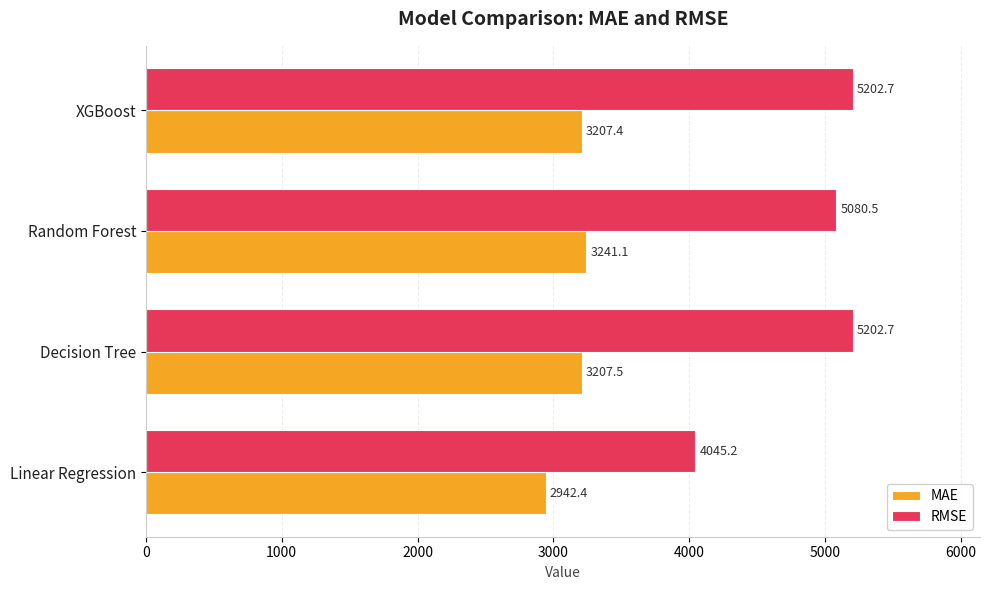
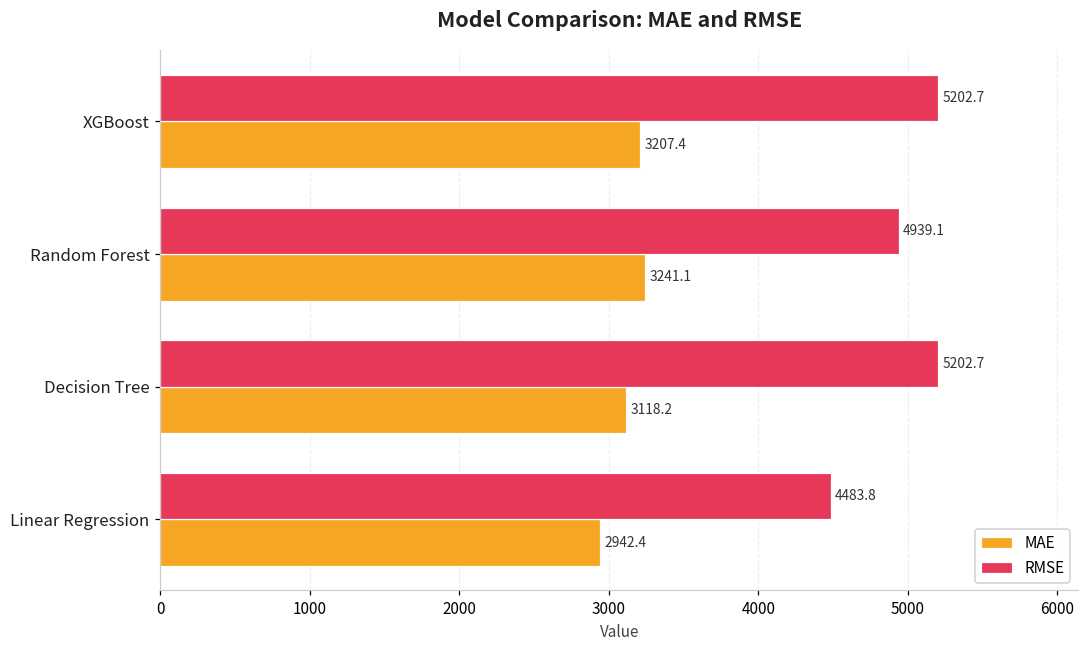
  {
    "MAE": {
      "XGBoost": 3207.4,
      "Random Forest": 3241.1,
-     "Decision Tree": 3207.5,
+     "Decision Tree": 3118.2,
      "Linear Regression": 2942.4
    },
    "RMSE": {
      "XGBoost": 5202.7,
-     "Random Forest": 5080.5,
+     "Random Forest": 4939.1,
      "Decision Tree": 5202.7,
-     "Linear Regression": 4045.2
+     "Linear Regression": 4483.8
    }
  }
